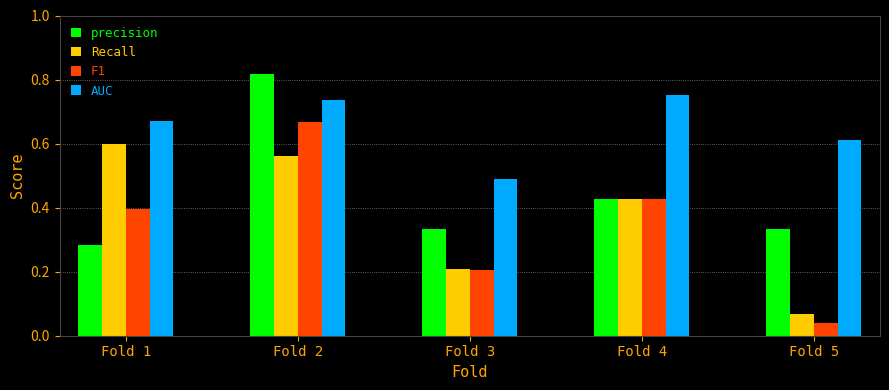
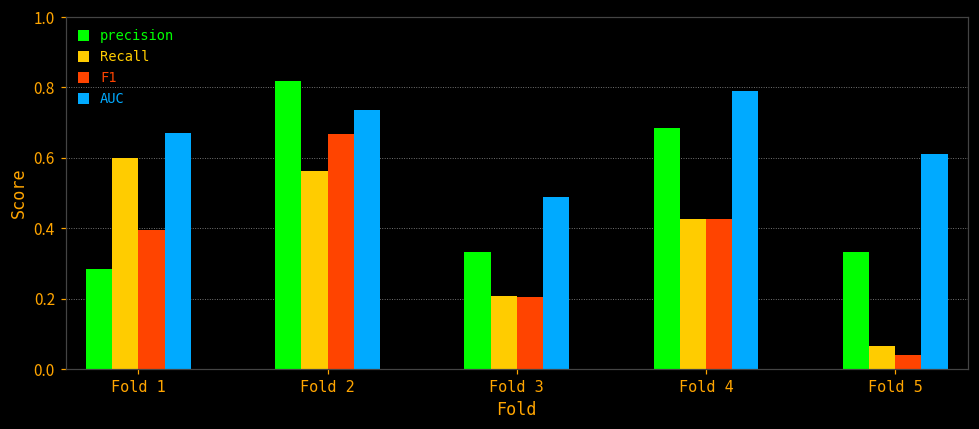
  {
    "precision": {
      "Fold 1": 0.28,
      "Fold 2": 0.82,
      "Fold 3": 0.33,
-     "Fold 4": 0.43,
+     "Fold 4": 0.68,
      "Fold 5": 0.33
    },
    "Recall": {
      "Fold 1": 0.60,
      "Fold 2": 0.56,
      "Fold 3": 0.21,
      "Fold 4": 0.43,
      "Fold 5": 0.07
    },
    "F1": {
      "Fold 1": 0.39,
      "Fold 2": 0.67,
      "Fold 3": 0.20,
      "Fold 4": 0.43,
      "Fold 5": 0.04
    },
    "AUC": {
      "Fold 1": 0.67,
      "Fold 2": 0.74,
      "Fold 3": 0.49,
-     "Fold 4": 0.75,
+     "Fold 4": 0.79,
      "Fold 5": 0.61
    }
  }
